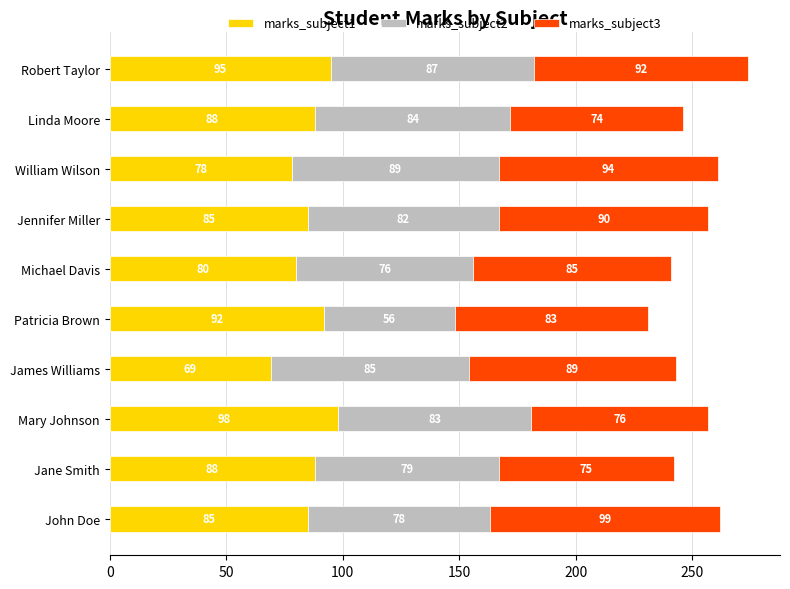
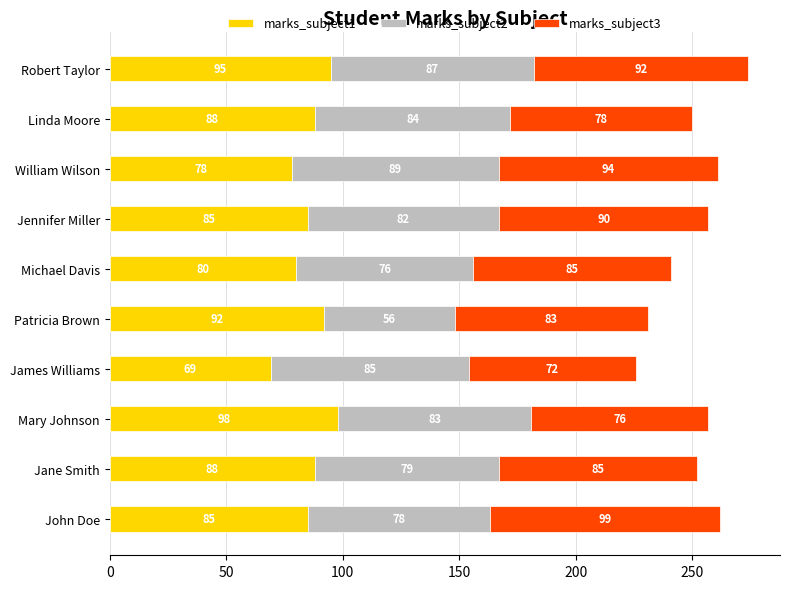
  {
    "marks_subject1": {
      "Robert Taylor": 95,
      "Linda Moore": 88,
      "William Wilson": 78,
      "Jennifer Miller": 85,
      "Michael Davis": 80,
      "Patricia Brown": 92,
      "James Williams": 69,
      "Mary Johnson": 98,
      "Jane Smith": 88,
      "John Doe": 85
    },
    "marks_subject2": {
      "Robert Taylor": 87,
      "Linda Moore": 84,
      "William Wilson": 89,
      "Jennifer Miller": 82,
      "Michael Davis": 76,
      "Patricia Brown": 56,
      "James Williams": 85,
      "Mary Johnson": 83,
      "Jane Smith": 79,
      "John Doe": 78
    },
    "marks_subject3": {
      "Robert Taylor": 92,
-     "Linda Moore": 74,
+     "Linda Moore": 78,
      "William Wilson": 94,
      "Jennifer Miller": 90,
      "Michael Davis": 85,
      "Patricia Brown": 83,
-     "James Williams": 89,
+     "James Williams": 72,
      "Mary Johnson": 76,
-     "Jane Smith": 75,
+     "Jane Smith": 85,
      "John Doe": 99
    }
  }
